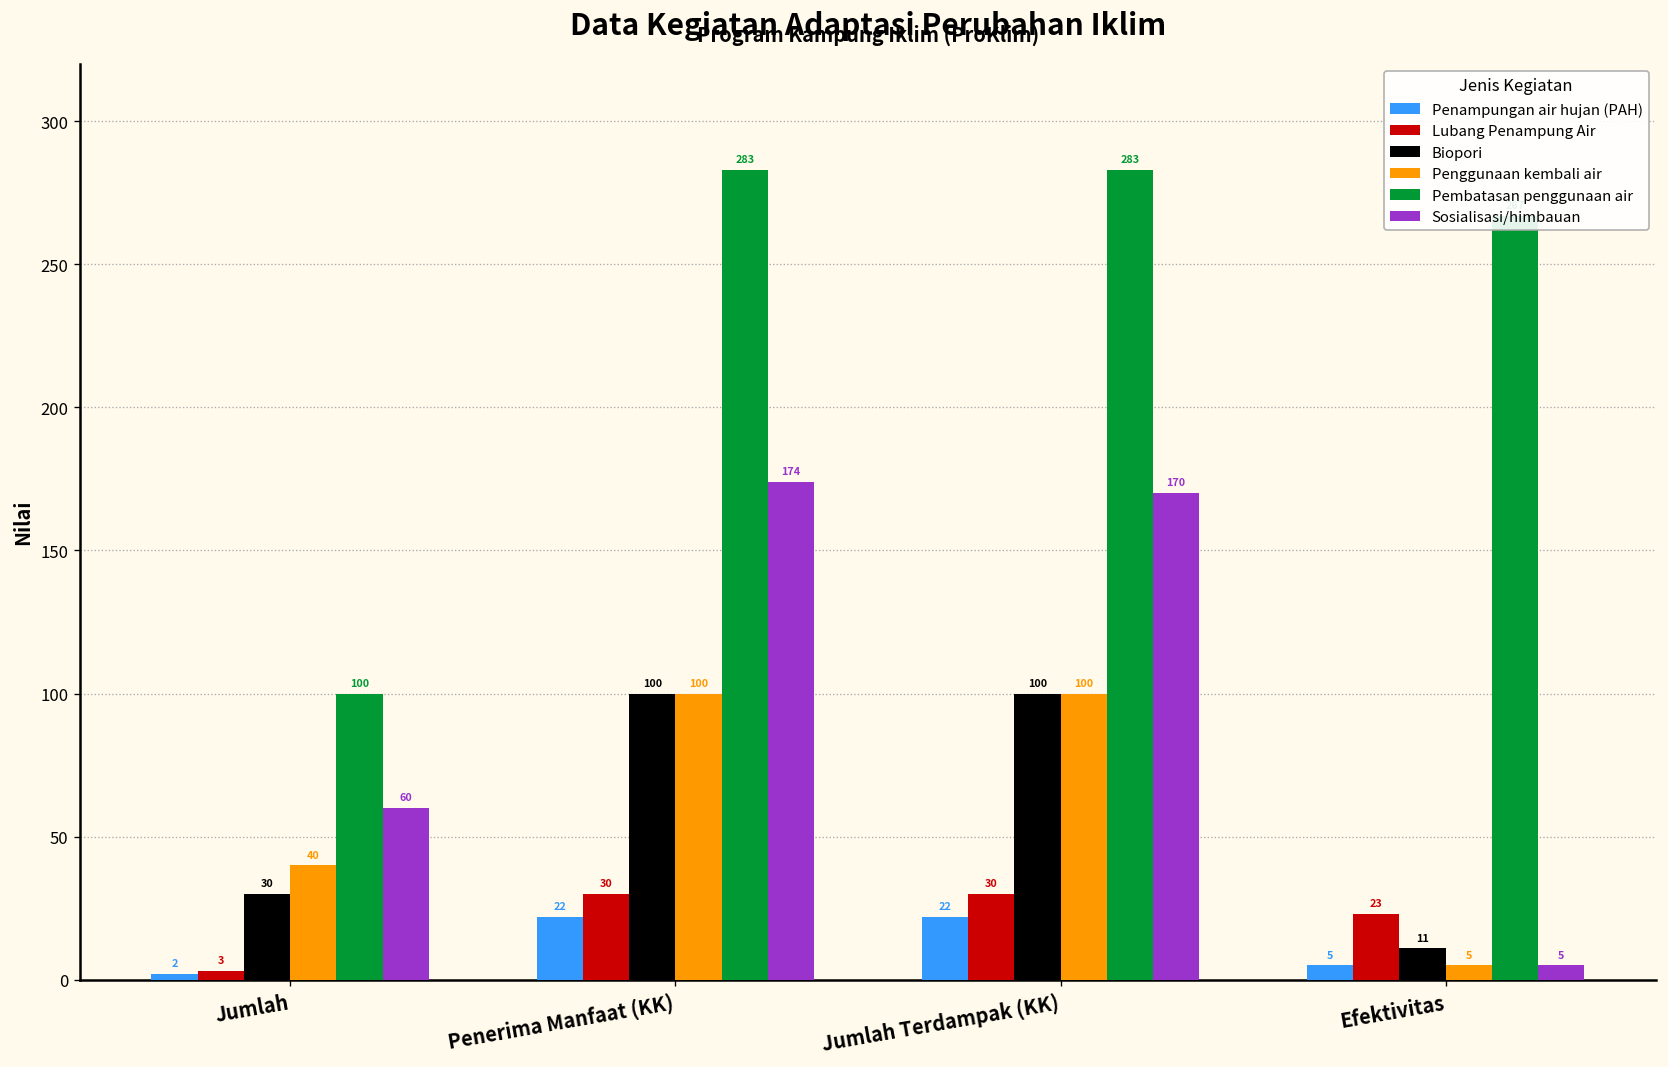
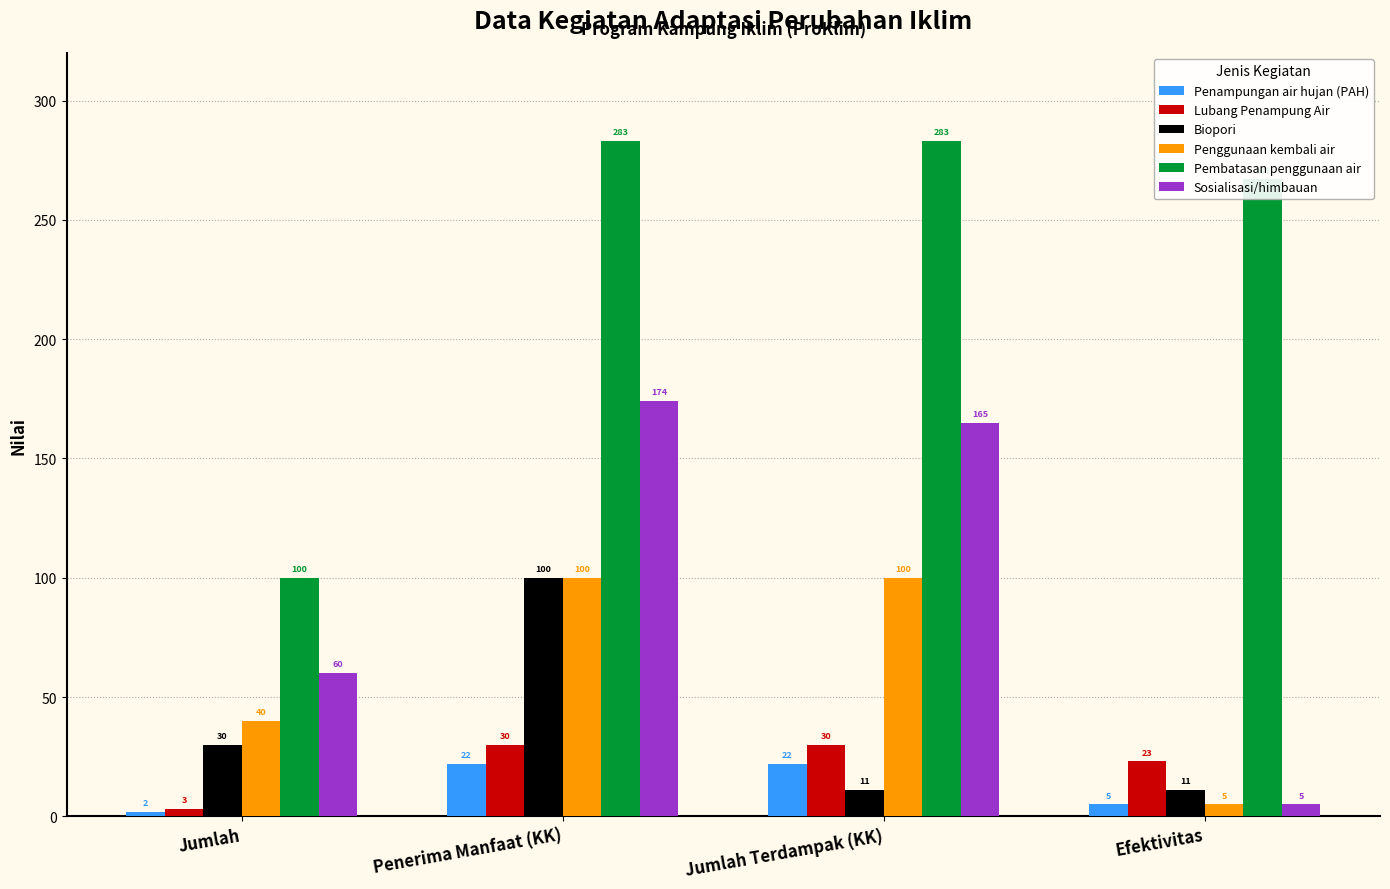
  {
    "Penampungan air hujan (PAH)": {
      "Jumlah": 2,
      "Penerima Manfaat (KK)": 22,
      "Jumlah Terdampak (KK)": 22,
      "Efektivitas": 5
    },
    "Lubang Penampung Air": {
      "Jumlah": 3,
      "Penerima Manfaat (KK)": 30,
      "Jumlah Terdampak (KK)": 30,
      "Efektivitas": 23
    },
    "Biopori": {
      "Jumlah": 30,
      "Penerima Manfaat (KK)": 100,
-     "Jumlah Terdampak (KK)": 100,
+     "Jumlah Terdampak (KK)": 11,
      "Efektivitas": 11
    },
    "Penggunaan kembali air": {
      "Jumlah": 40,
      "Penerima Manfaat (KK)": 100,
      "Jumlah Terdampak (KK)": 100,
      "Efektivitas": 5
    },
    "Pembatasan penggunaan air": {
      "Jumlah": 100,
      "Penerima Manfaat (KK)": 283,
      "Jumlah Terdampak (KK)": 283
    },
    "Sosialisasi/himbauan": {
      "Jumlah": 60,
      "Penerima Manfaat (KK)": 174,
-     "Jumlah Terdampak (KK)": 170,
+     "Jumlah Terdampak (KK)": 165,
      "Efektivitas": 5
    }
  }
